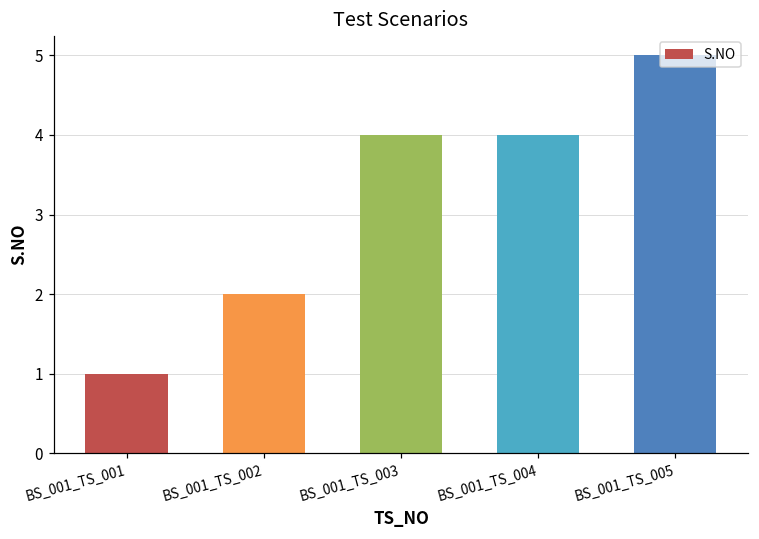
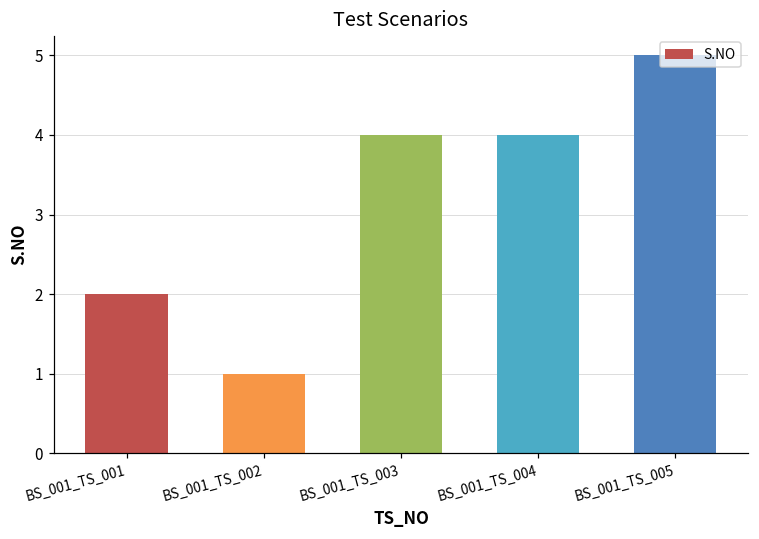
  {
-   "BS_001_TS_001": 1,
-   "BS_001_TS_002": 2,
+   "BS_001_TS_001": 2,
+   "BS_001_TS_002": 1,
    "BS_001_TS_003": 4,
    "BS_001_TS_004": 4
  }
